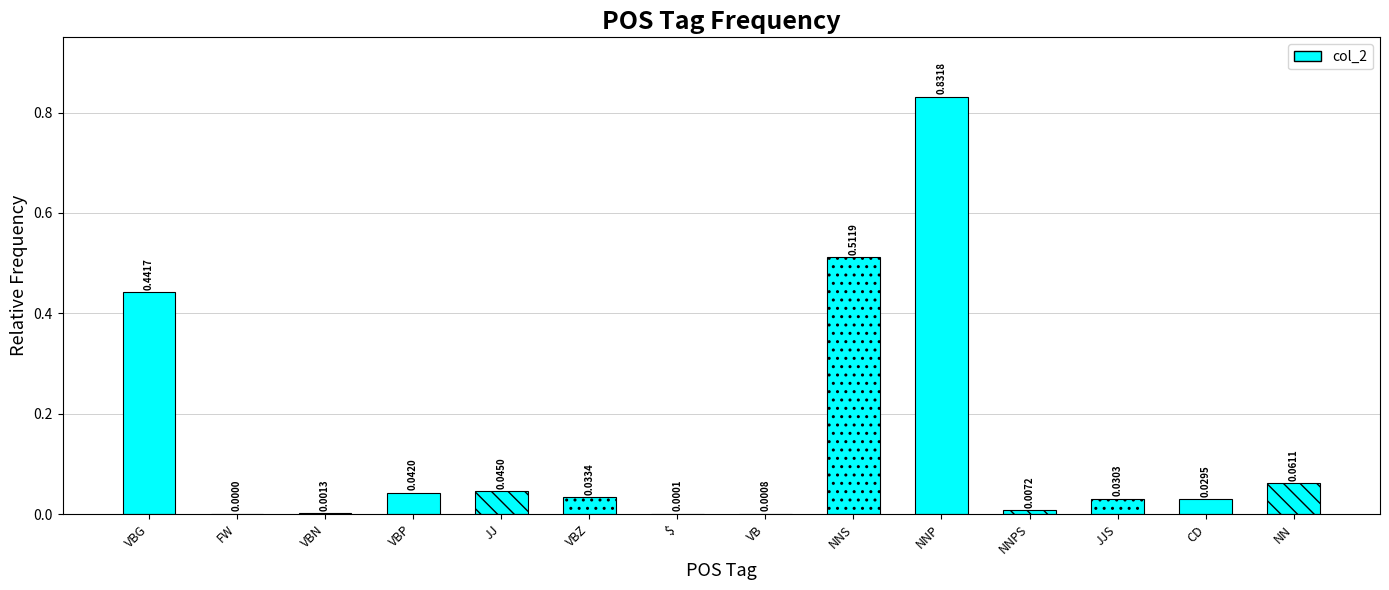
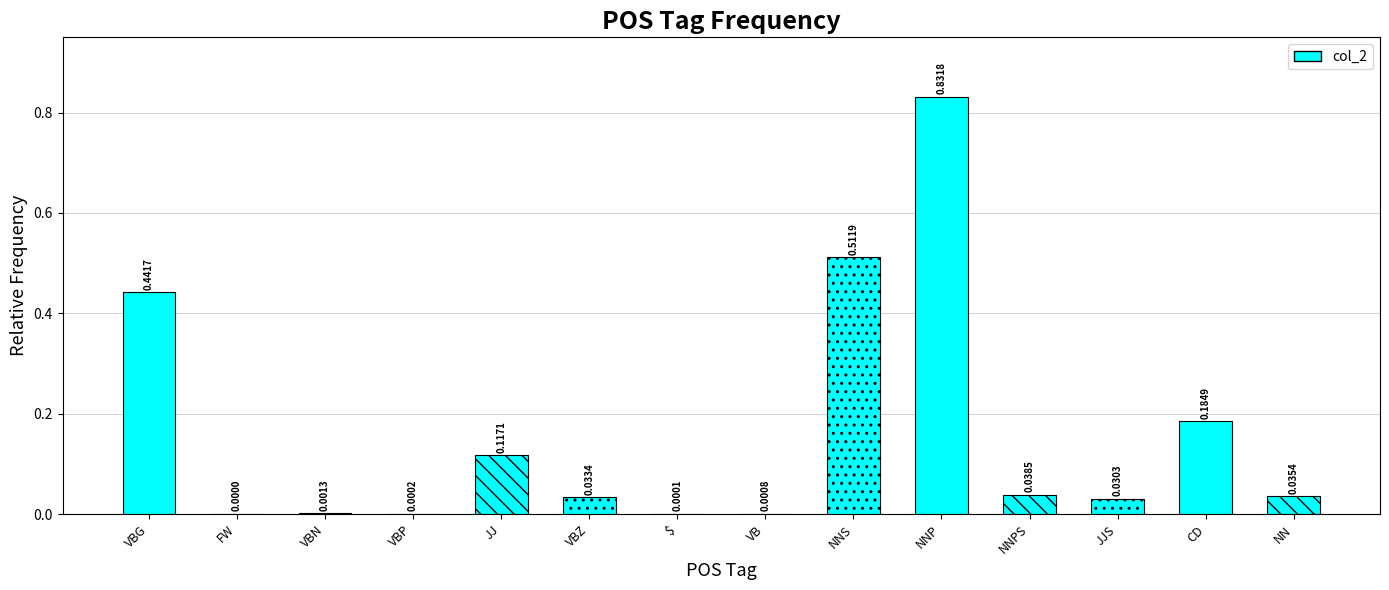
  {
    "VBG": 0.4417,
    "FW": 0.0000,
    "VBN": 0.0013,
-   "VBP": 0.0420,
-   "JJ": 0.0450,
+   "VBP": 0.0002,
+   "JJ": 0.1171,
    "VBZ": 0.0334,
    "$": 0.0001,
    "VB": 0.0008,
    "NNS": 0.5119,
    "NNP": 0.8318,
-   "NNPS": 0.0072,
+   "NNPS": 0.0385,
    "JJS": 0.0303,
-   "CD": 0.0295,
-   "NN": 0.0611
+   "CD": 0.1849,
+   "NN": 0.0354
  }
